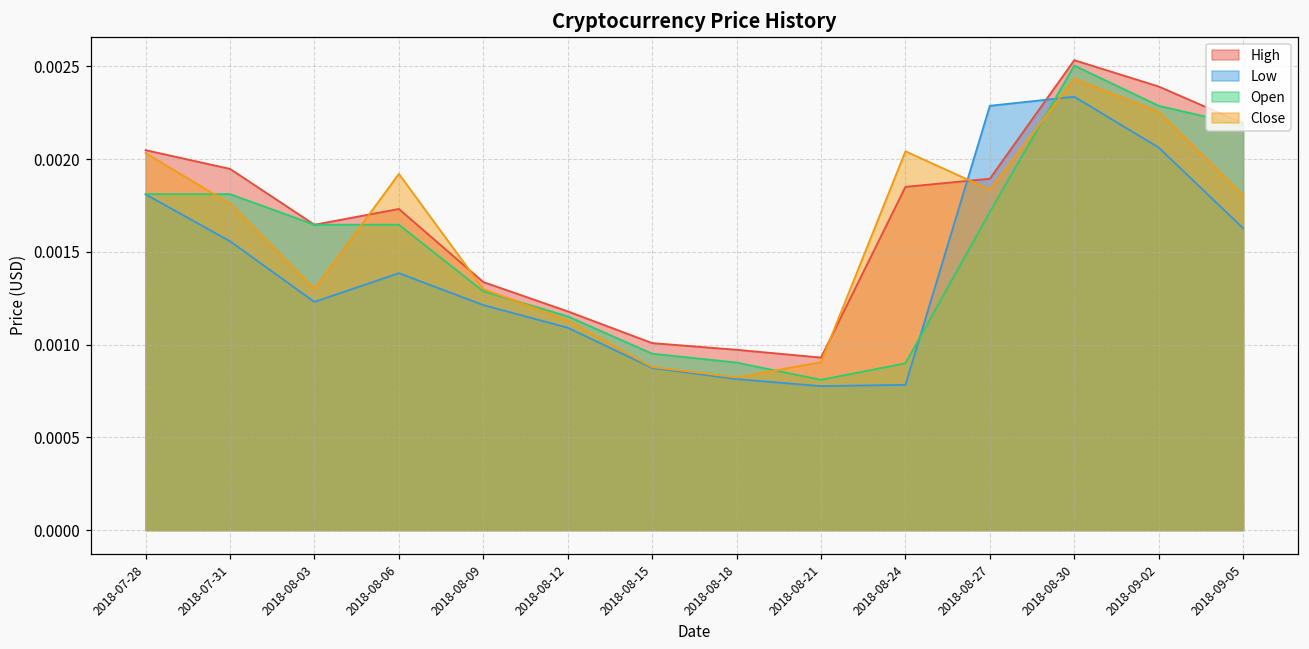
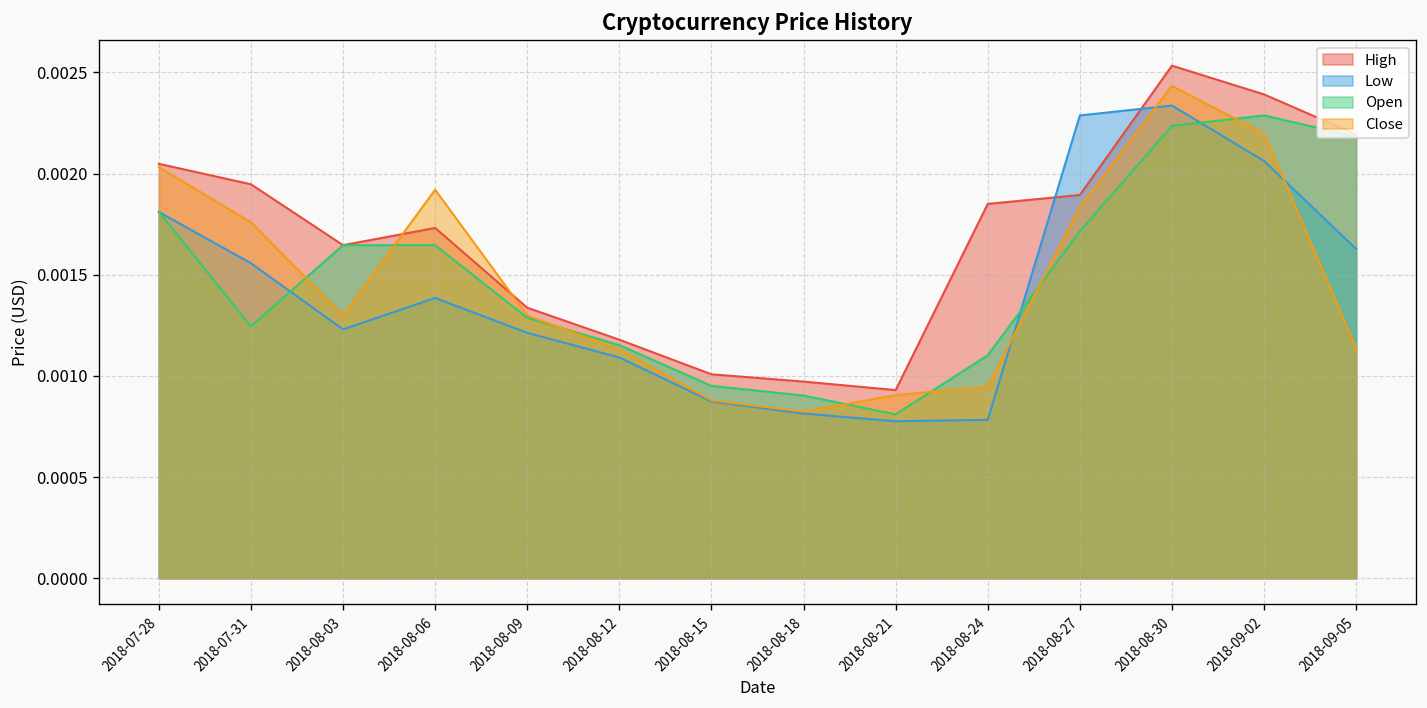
  {
    "High": {
      "2018-07-28": 0.00205,
      "2018-07-31": 0.00195,
      "2018-08-06": 0.00173,
      "2018-08-09": 0.00134,
      "2018-08-12": 0.00118,
      "2018-08-15": 0.00101,
      "2018-08-18": 0.00097,
      "2018-08-21": 0.00093,
      "2018-08-24": 0.00185,
      "2018-08-27": 0.00189,
      "2018-08-30": 0.00253,
      "2018-09-02": 0.00239
    },
    "Low": {
      "2018-07-31": 0.00156,
      "2018-08-03": 0.00123,
      "2018-08-06": 0.00139,
      "2018-08-09": 0.00121,
      "2018-08-12": 0.00109,
      "2018-08-21": 0.00078,
      "2018-08-24": 0.00078,
      "2018-08-27": 0.00229,
      "2018-08-30": 0.00234,
      "2018-09-02": 0.00206,
      "2018-09-05": 0.00163
    },
    "Open": {
-     "2018-07-31": 0.00181,
+     "2018-07-31": 0.00125,
      "2018-08-06": 0.00165,
      "2018-08-12": 0.00115,
      "2018-08-15": 0.00095,
      "2018-08-18": 0.00090,
      "2018-08-21": 0.00081,
-     "2018-08-24": 0.00090,
+     "2018-08-24": 0.00110,
      "2018-08-27": 0.00172,
-     "2018-08-30": 0.00250,
+     "2018-08-30": 0.00224,
      "2018-09-02": 0.00229
    },
    "Close": {
      "2018-07-28": 0.00203,
      "2018-07-31": 0.00176,
      "2018-08-03": 0.00130,
      "2018-08-06": 0.00192,
      "2018-08-12": 0.00113,
      "2018-08-21": 0.00091,
-     "2018-08-24": 0.00204,
+     "2018-08-24": 0.00095,
      "2018-08-27": 0.00184,
      "2018-08-30": 0.00243,
-     "2018-09-02": 0.00225,
-     "2018-09-05": 0.00180
+     "2018-09-02": 0.00220,
+     "2018-09-05": 0.00114
    }
  }
